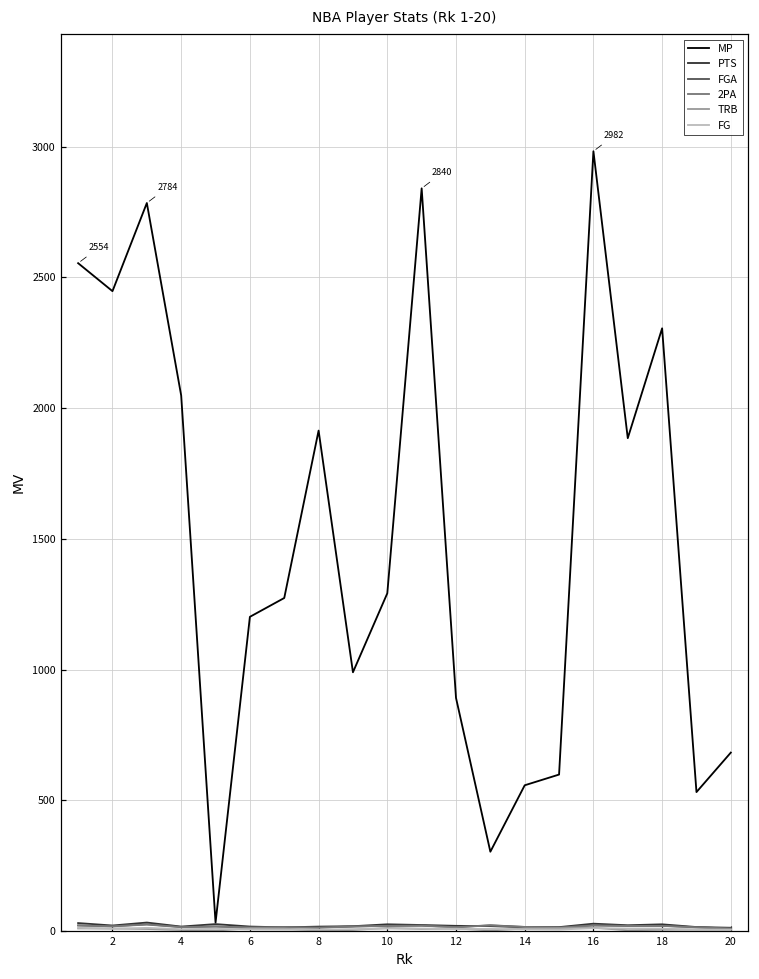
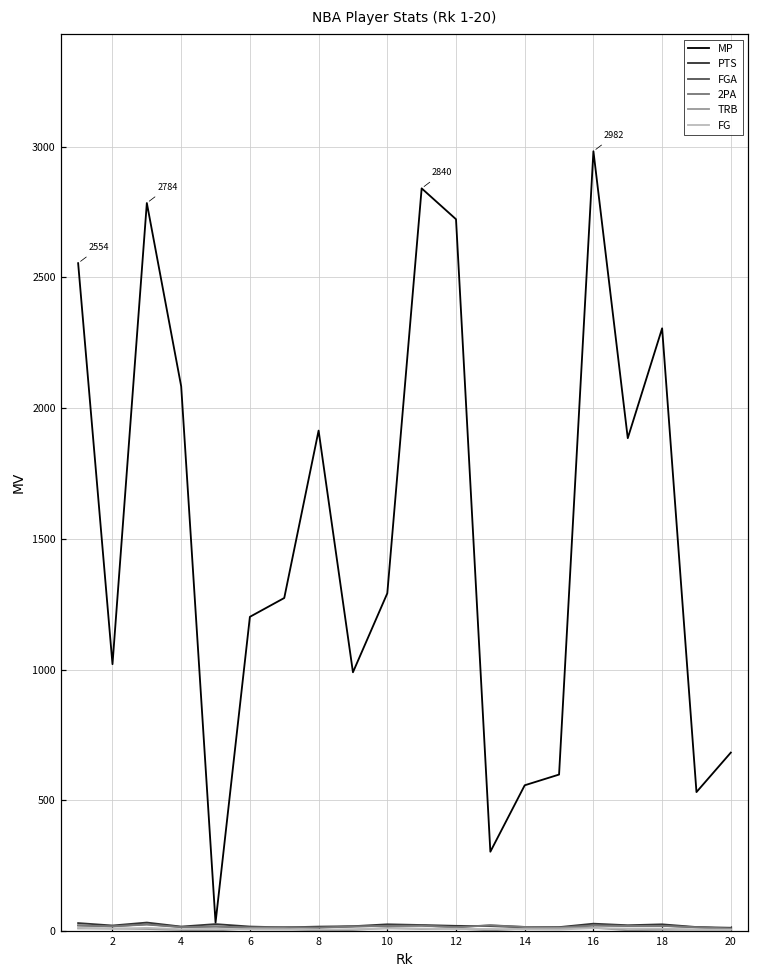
  {
    "MP": {
-     "2": 2450,
-     "4": 2050,
+     "2": 1020,
+     "4": 2080,
      "6": 1200,
      "8": 1910,
      "10": 1290,
-     "12": 890,
+     "12": 2720,
      "14": 560,
      "18": 2310,
      "20": 680
    }
  }
